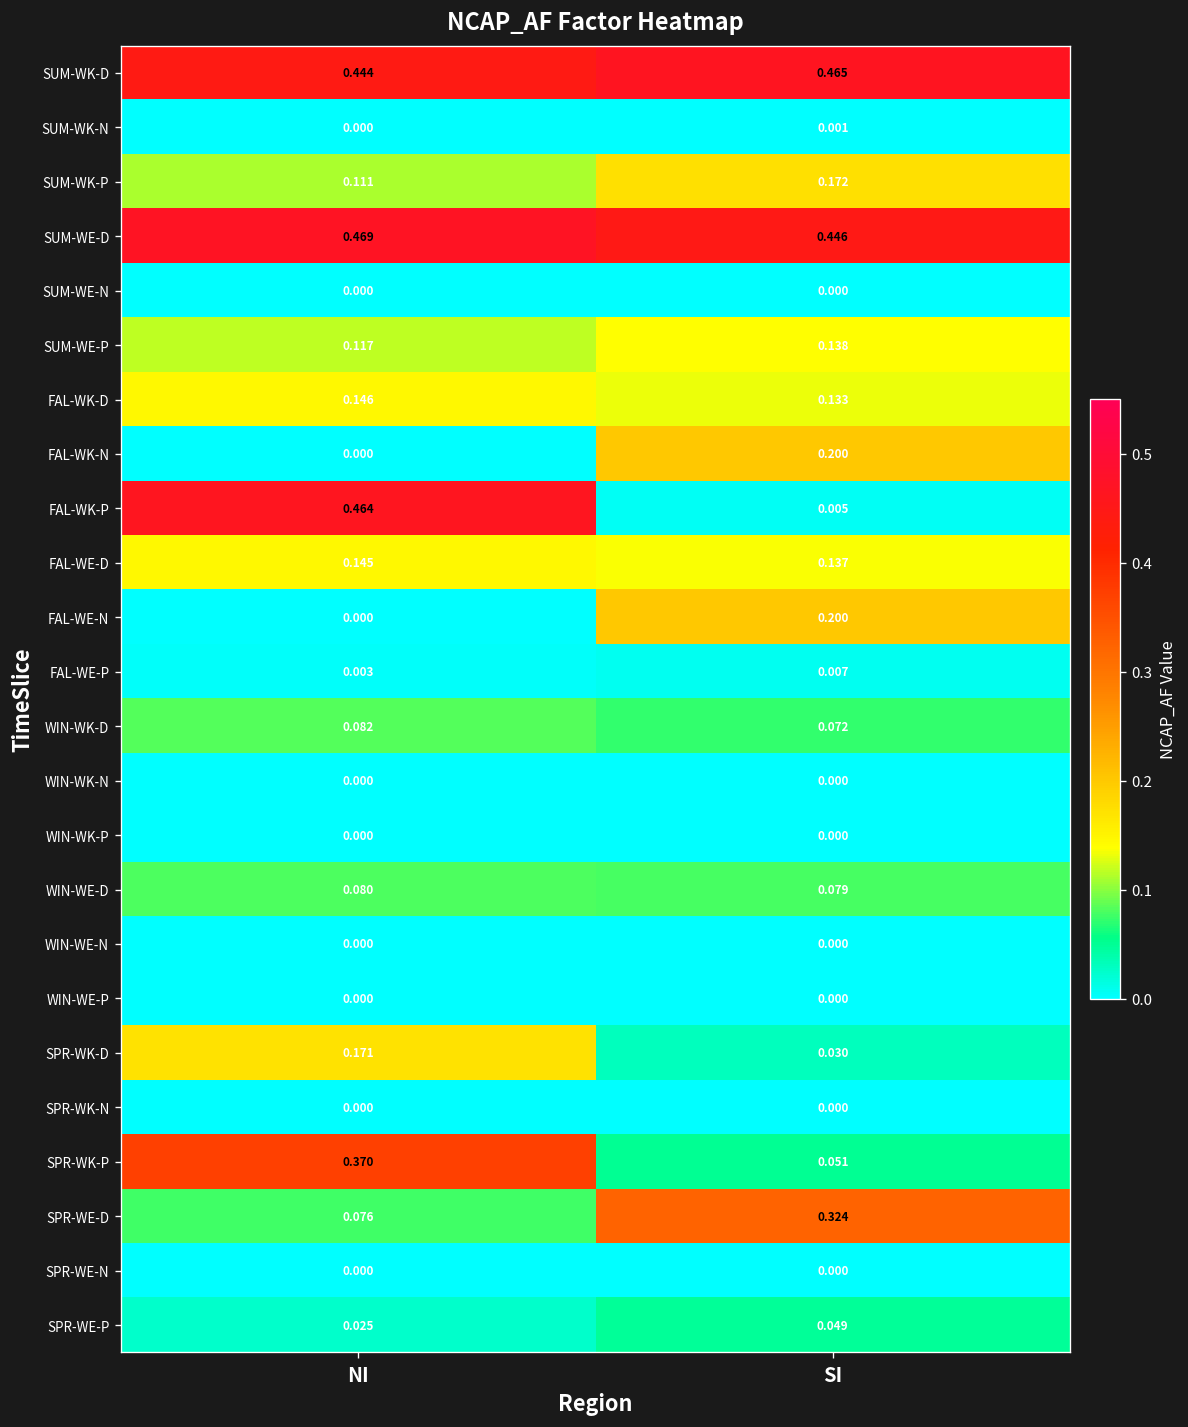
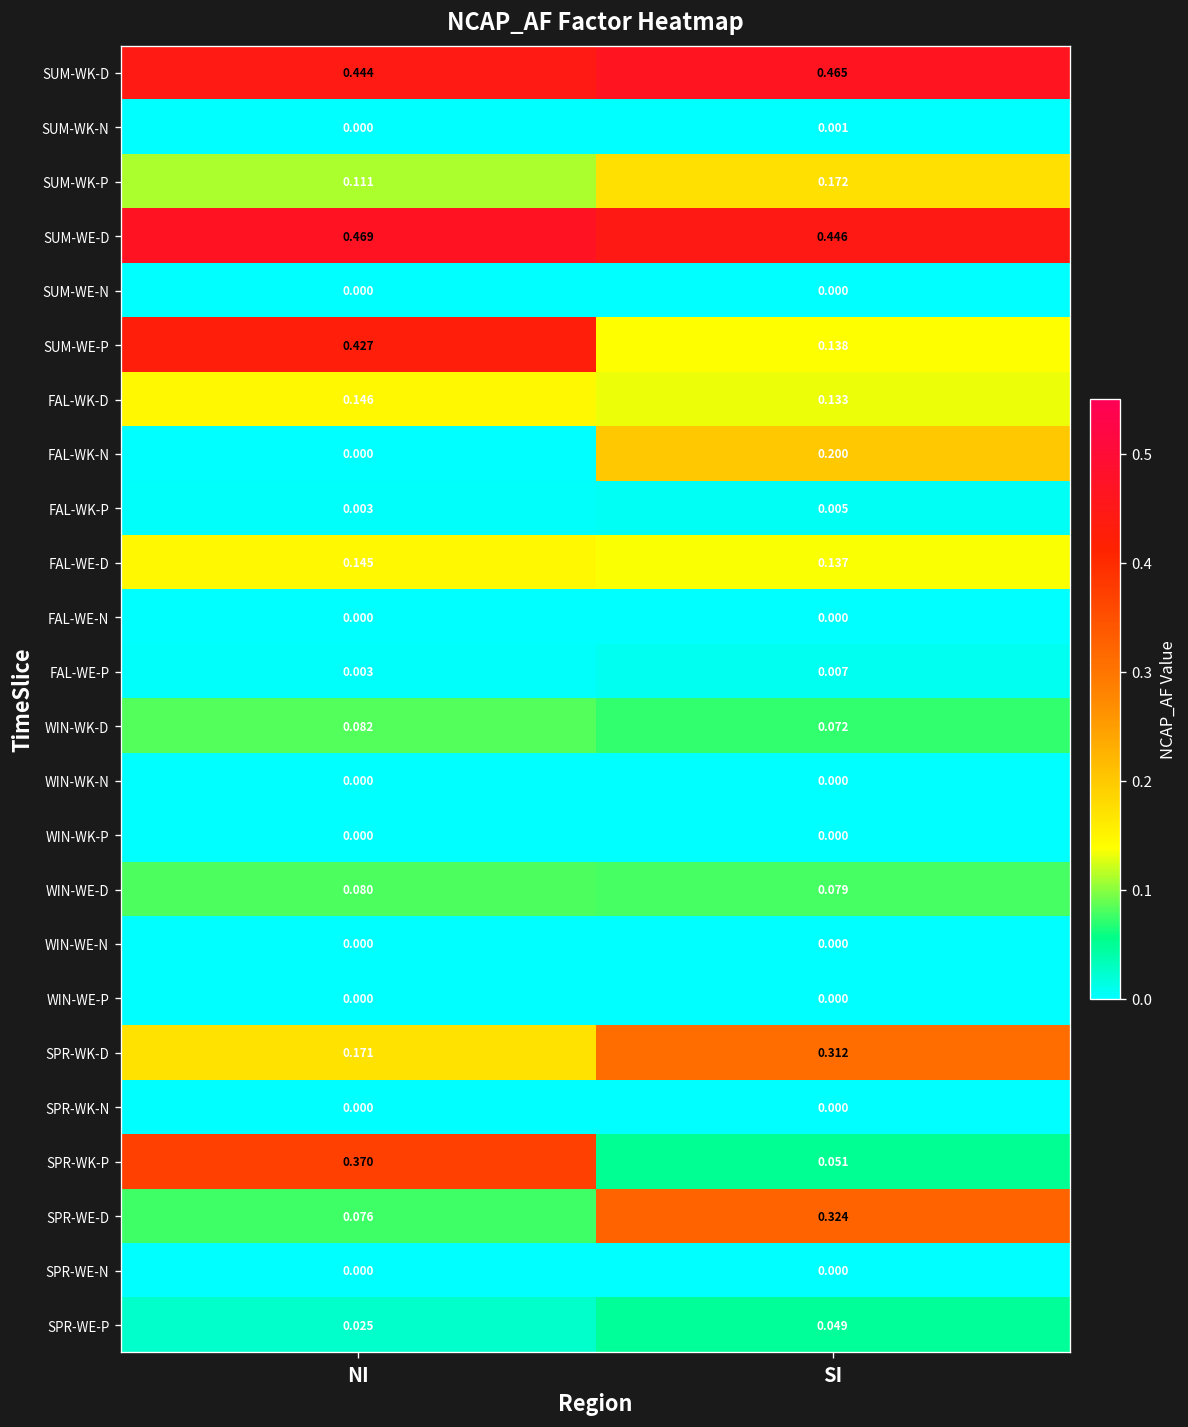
  {
    "SUM-WK-D": {
      "NI": 0.444,
      "SI": 0.465
    },
    "SUM-WK-N": {
      "NI": 0.000,
      "SI": 0.001
    },
    "SUM-WK-P": {
      "NI": 0.111,
      "SI": 0.172
    },
    "SUM-WE-D": {
      "NI": 0.469,
      "SI": 0.446
    },
    "SUM-WE-N": {
      "NI": 0.000,
      "SI": 0.000
    },
    "SUM-WE-P": {
-     "NI": 0.117,
+     "NI": 0.427,
      "SI": 0.138
    },
    "FAL-WK-D": {
      "NI": 0.146,
      "SI": 0.133
    },
    "FAL-WK-N": {
      "NI": 0.000,
      "SI": 0.200
    },
    "FAL-WK-P": {
-     "NI": 0.464,
+     "NI": 0.003,
      "SI": 0.005
    },
    "FAL-WE-D": {
      "NI": 0.145,
      "SI": 0.137
    },
    "FAL-WE-N": {
      "NI": 0.000,
-     "SI": 0.200
+     "SI": 0.000
    },
    "FAL-WE-P": {
      "NI": 0.003,
      "SI": 0.007
    },
    "WIN-WK-D": {
      "NI": 0.082,
      "SI": 0.072
    },
    "WIN-WK-N": {
      "NI": 0.000,
      "SI": 0.000
    },
    "WIN-WK-P": {
      "NI": 0.000,
      "SI": 0.000
    },
    "WIN-WE-D": {
      "NI": 0.080,
      "SI": 0.079
    },
    "WIN-WE-N": {
      "NI": 0.000,
      "SI": 0.000
    },
    "WIN-WE-P": {
      "NI": 0.000,
      "SI": 0.000
    },
    "SPR-WK-D": {
      "NI": 0.171,
-     "SI": 0.030
+     "SI": 0.312
    },
    "SPR-WK-N": {
      "NI": 0.000,
      "SI": 0.000
    },
    "SPR-WK-P": {
      "NI": 0.370,
      "SI": 0.051
    },
    "SPR-WE-D": {
      "NI": 0.076,
      "SI": 0.324
    },
    "SPR-WE-N": {
      "NI": 0.000,
      "SI": 0.000
    },
    "SPR-WE-P": {
      "NI": 0.025,
      "SI": 0.049
    }
  }
